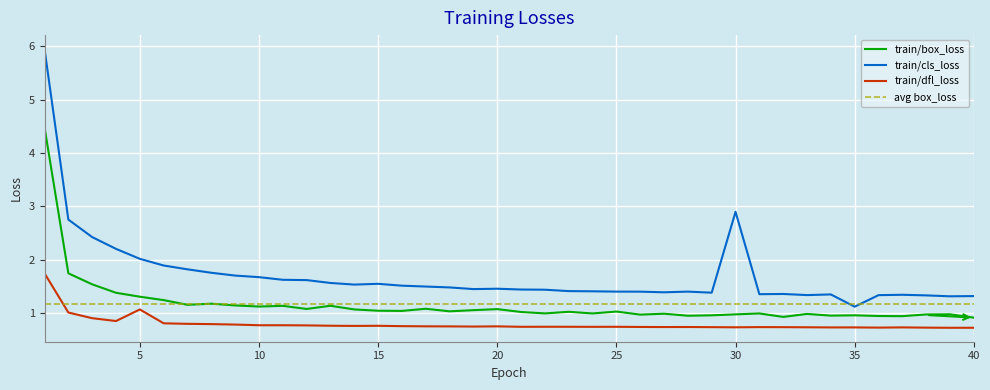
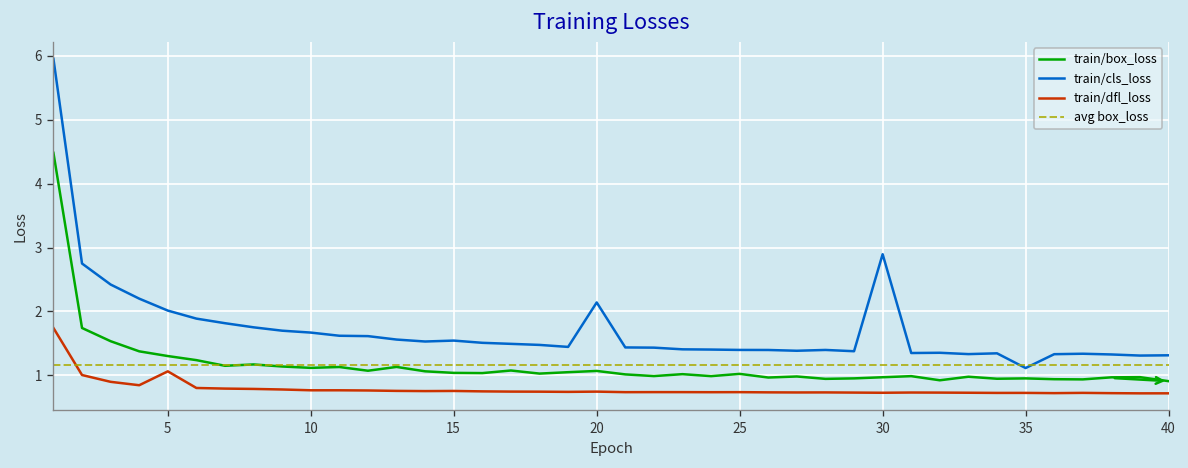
  {
    "train/box_loss": {
      "5": 1.3,
      "10": 1.1,
      "15": 1.0,
      "20": 1.1,
      "25": 1.0,
      "30": 1.0,
      "35": 1.0,
      "40": 0.9
    },
    "train/cls_loss": {
      "5": 2.0,
      "10": 1.7,
      "15": 1.5,
-     "20": 1.5,
+     "20": 2.1,
      "25": 1.4,
      "30": 2.9,
      "35": 1.1,
      "40": 1.3
    },
    "train/dfl_loss": {
      "5": 1.1,
      "10": 0.8,
      "15": 0.8,
      "20": 0.7,
      "25": 0.7,
      "30": 0.7,
      "35": 0.7,
      "40": 0.7
    }
  }
